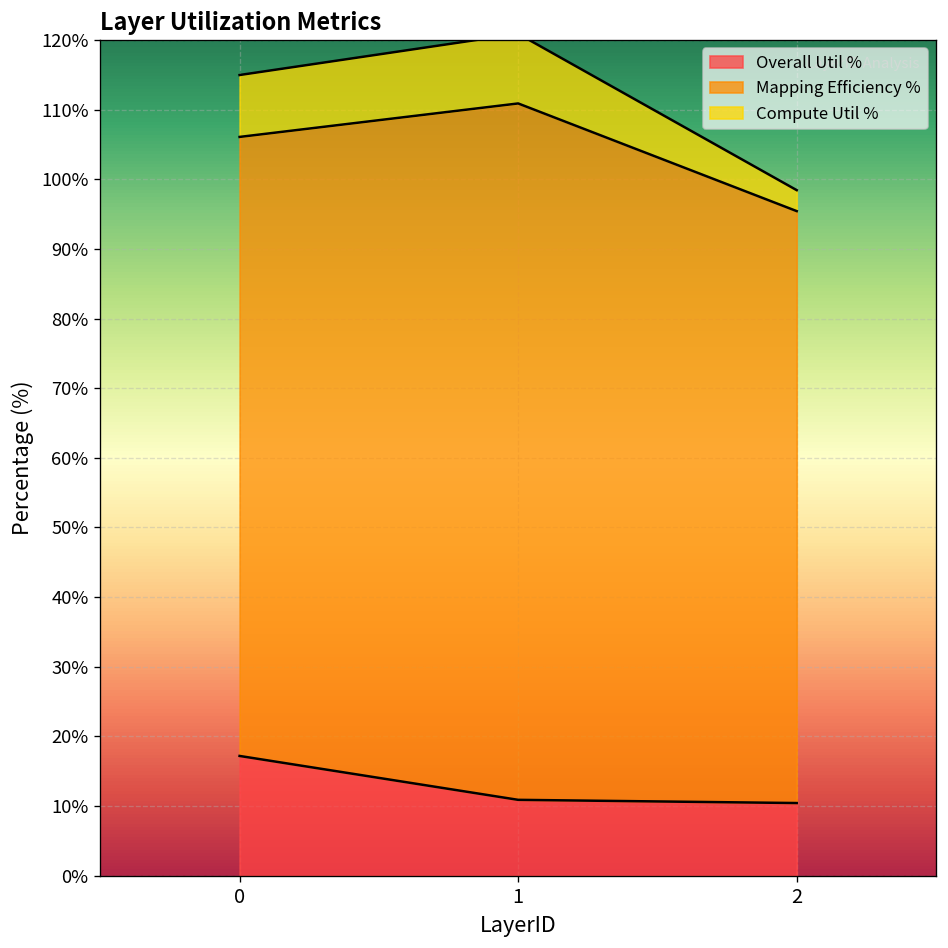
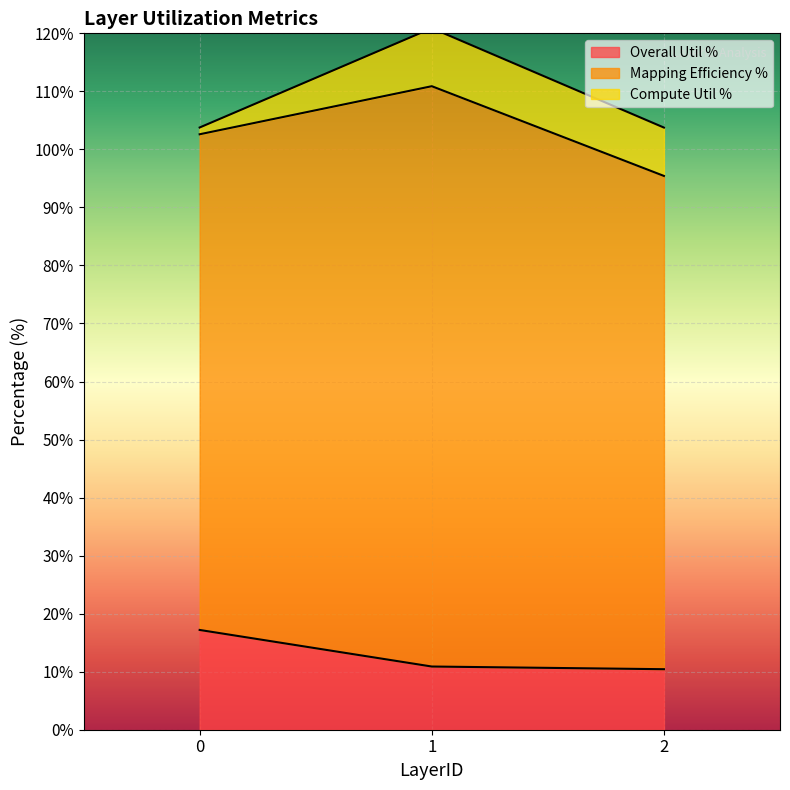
  {
    "Overall Util %": {
      "0": "17%",
      "1": "11%",
      "2": "10%"
    },
    "Mapping Efficiency %": {
-     "0": "89%",
+     "0": "85%",
      "1": "100%",
      "2": "85%"
    },
    "Compute Util %": {
-     "0": "9%",
-     "2": "3%"
+     "0": "1%",
+     "2": "8%"
    }
  }
